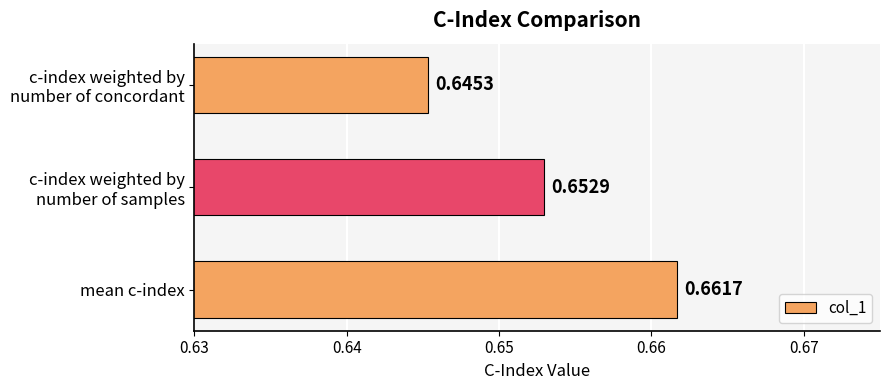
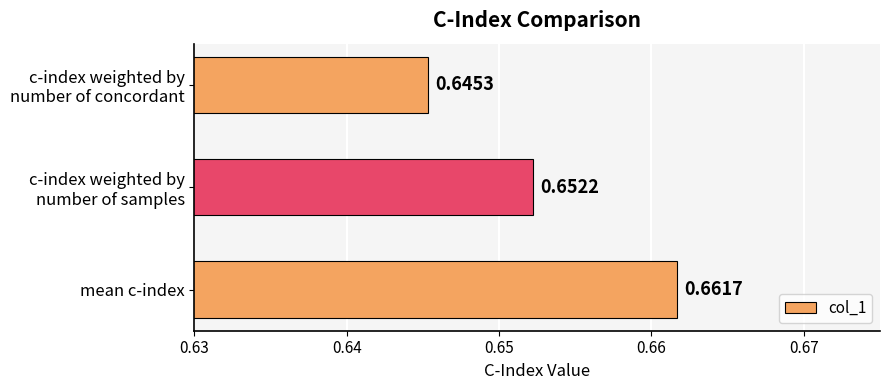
  {
    "c-index weighted by number of concordant": 0.6453,
-   "c-index weighted by number of samples": 0.6529,
+   "c-index weighted by number of samples": 0.6522,
    "mean c-index": 0.6617
  }
